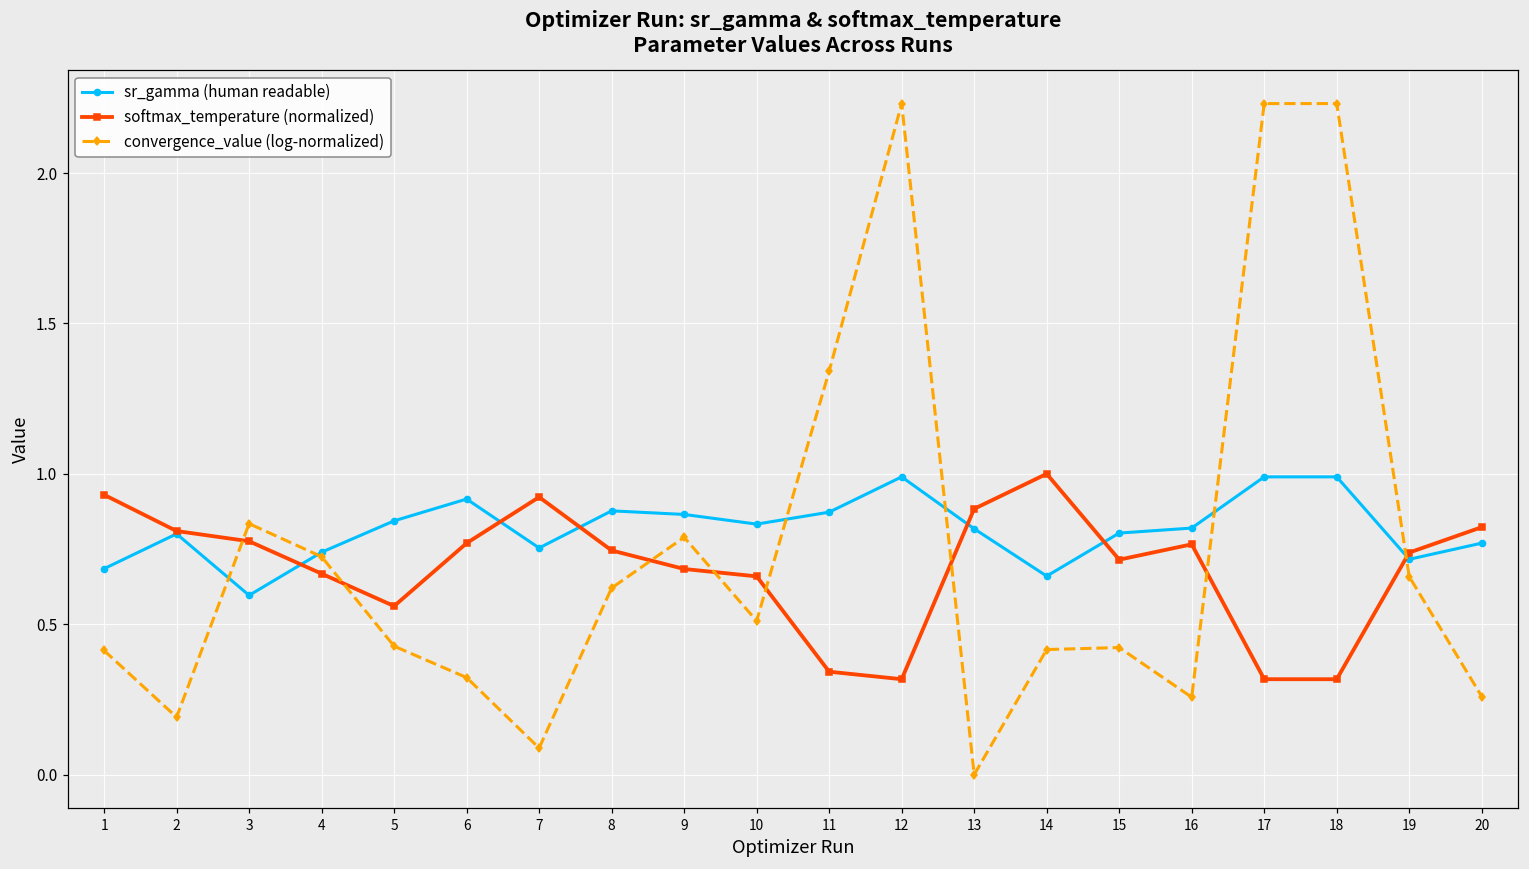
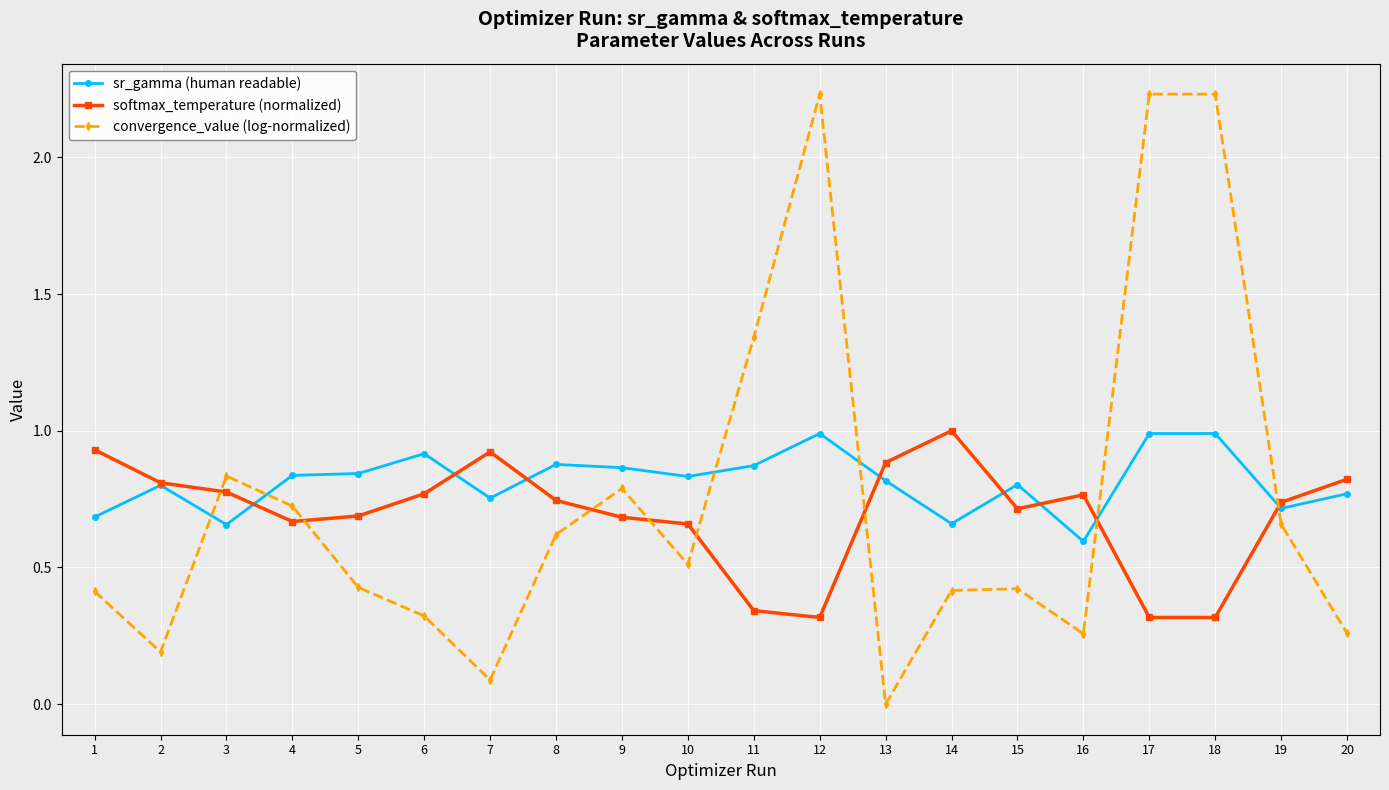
  {
    "sr_gamma (human readable)": {
      "1": 0.68,
-     "3": 0.60,
-     "4": 0.74,
+     "3": 0.66,
+     "4": 0.84,
      "5": 0.84,
      "6": 0.92,
      "7": 0.75,
      "8": 0.88,
      "9": 0.87,
      "10": 0.83,
      "11": 0.87,
      "12": 0.99,
      "13": 0.82,
      "14": 0.66,
      "15": 0.80,
-     "16": 0.82,
+     "16": 0.60,
      "17": 0.99,
      "18": 0.99,
      "19": 0.72,
      "20": 0.77
    },
    "softmax_temperature (normalized)": {
      "1": 0.93,
      "3": 0.78,
      "4": 0.67,
-     "5": 0.56,
+     "5": 0.69,
      "6": 0.77,
      "7": 0.92,
      "8": 0.75,
      "9": 0.68,
      "10": 0.66,
      "11": 0.34,
      "12": 0.32,
      "13": 0.88,
      "14": 1.00,
      "15": 0.71,
      "16": 0.77,
      "17": 0.32,
      "18": 0.32,
      "19": 0.74,
      "20": 0.82
    },
    "convergence_value (log-normalized)": {
      "1": 0.41,
      "2": 0.19,
      "3": 0.83,
      "4": 0.72,
      "5": 0.43,
      "6": 0.32,
      "7": 0.09,
      "8": 0.62,
      "9": 0.79,
      "10": 0.51,
      "11": 1.34,
      "12": 2.23,
      "13": 0.00,
      "14": 0.42,
      "15": 0.42,
      "16": 0.26,
      "17": 2.23,
      "18": 2.23,
      "19": 0.66,
      "20": 0.26
    }
  }
